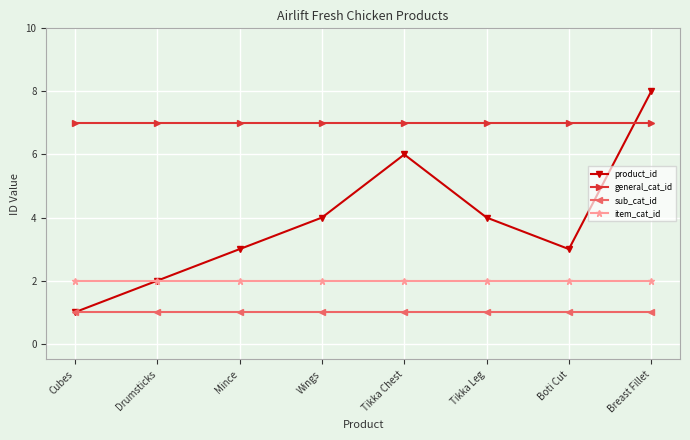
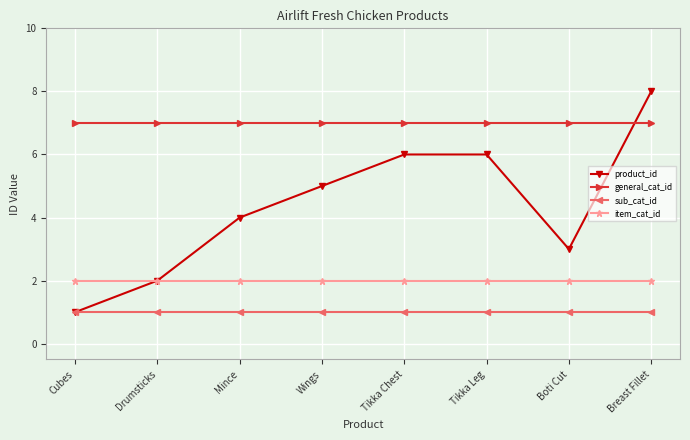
  {
    "product_id": {
-     "Mince": 3,
-     "Wings": 4,
+     "Mince": 4,
+     "Wings": 5,
      "Tikka Chest": 6,
-     "Tikka Leg": 4,
+     "Tikka Leg": 6,
      "Boti Cut": 3,
      "Breast Fillet": 8
    },
    "general_cat_id": {
      "Cubes": 7,
      "Drumsticks": 7,
      "Mince": 7,
      "Wings": 7,
      "Tikka Chest": 7,
      "Tikka Leg": 7,
      "Boti Cut": 7,
      "Breast Fillet": 7
    },
    "sub_cat_id": {
      "Drumsticks": 1,
      "Mince": 1,
      "Wings": 1,
      "Tikka Chest": 1,
      "Tikka Leg": 1,
      "Boti Cut": 1,
      "Breast Fillet": 1
    },
    "item_cat_id": {
      "Cubes": 2,
      "Mince": 2,
      "Wings": 2,
      "Tikka Chest": 2,
      "Tikka Leg": 2,
      "Boti Cut": 2,
      "Breast Fillet": 2
    }
  }
